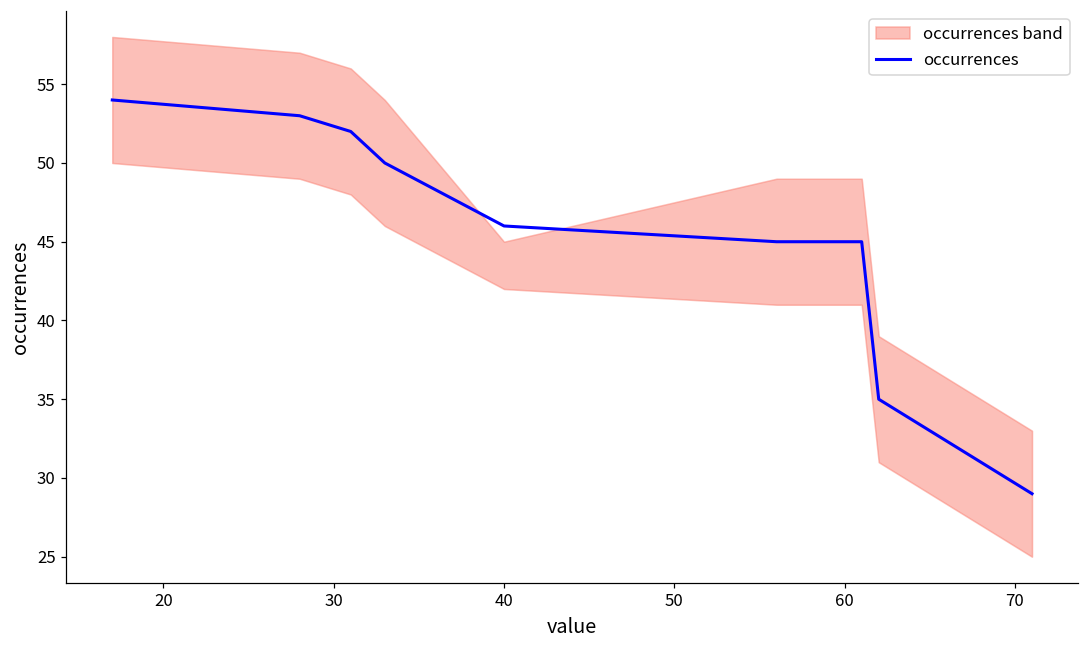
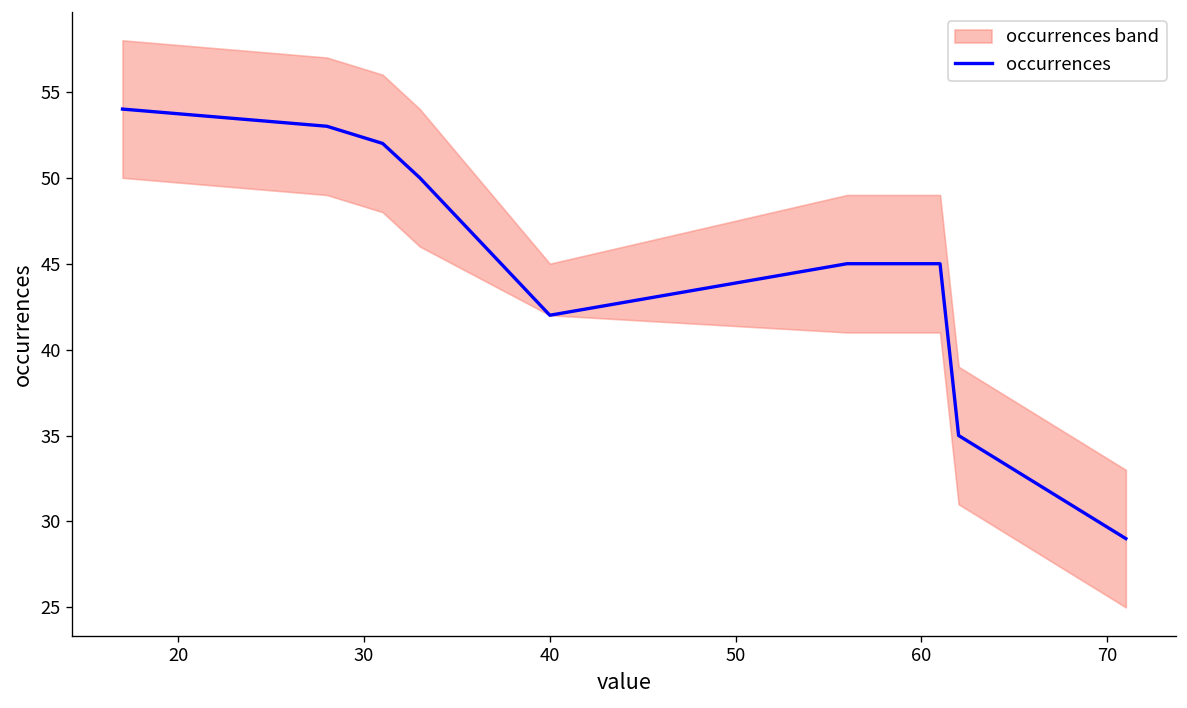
  {
    "occurrences": {
-     "40": 46
+     "40": 42
    }
  }
